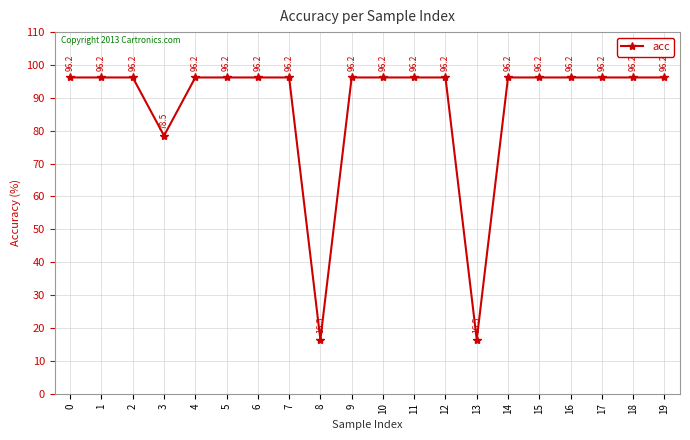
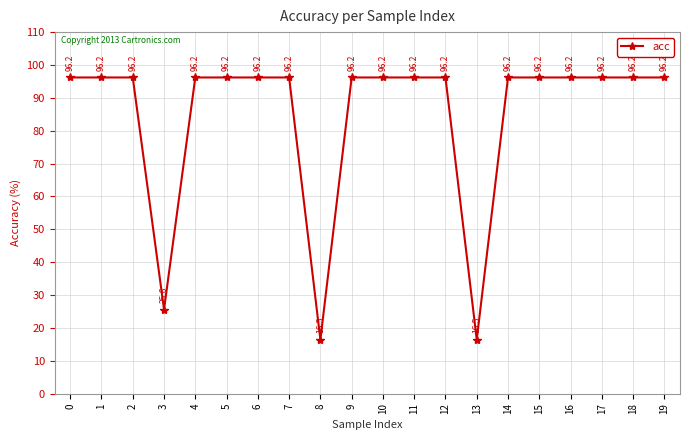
  {
    "0": 96.2,
    "1": 96.2,
    "2": 96.2,
-   "3": 78.5,
+   "3": 25.6,
    "4": 96.2,
    "5": 96.2,
    "6": 96.2,
    "7": 96.2,
    "8": 16.5,
    "9": 96.2,
    "10": 96.2,
    "11": 96.2,
    "12": 96.2,
    "13": 16.5,
    "14": 96.2,
    "15": 96.2,
    "16": 96.2,
    "17": 96.2
  }
